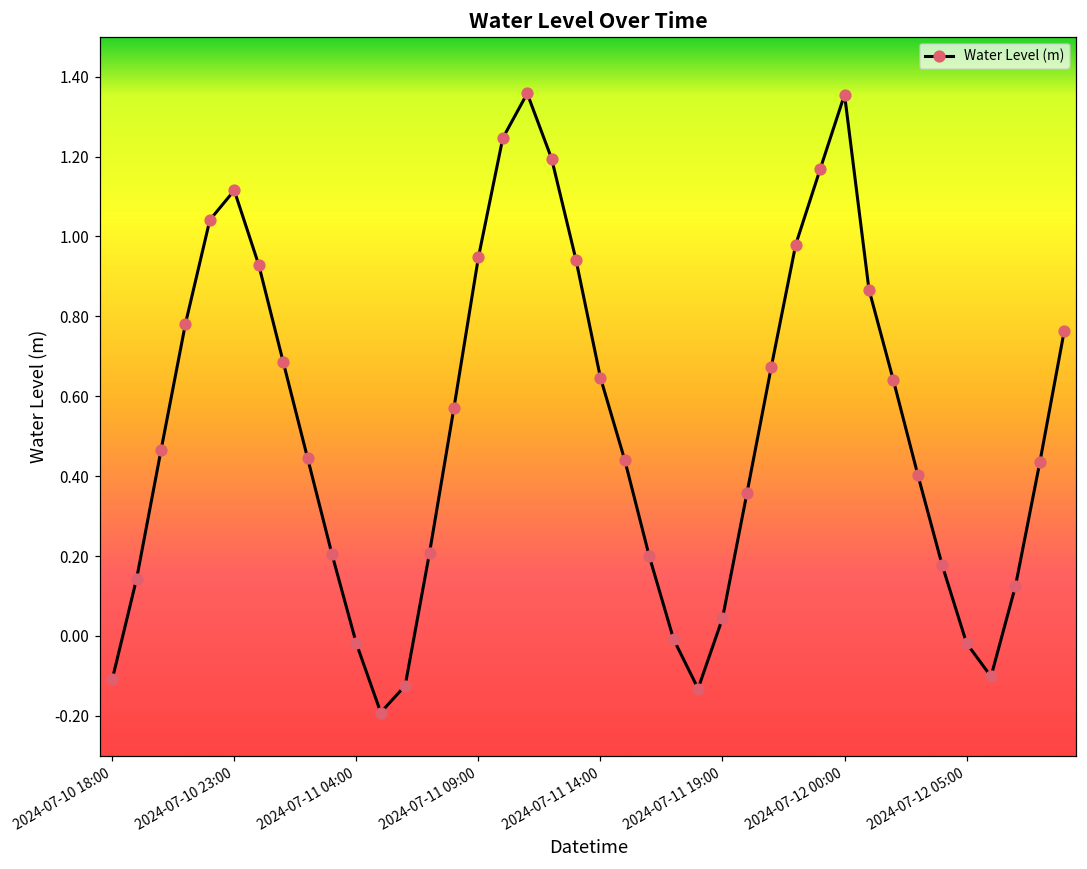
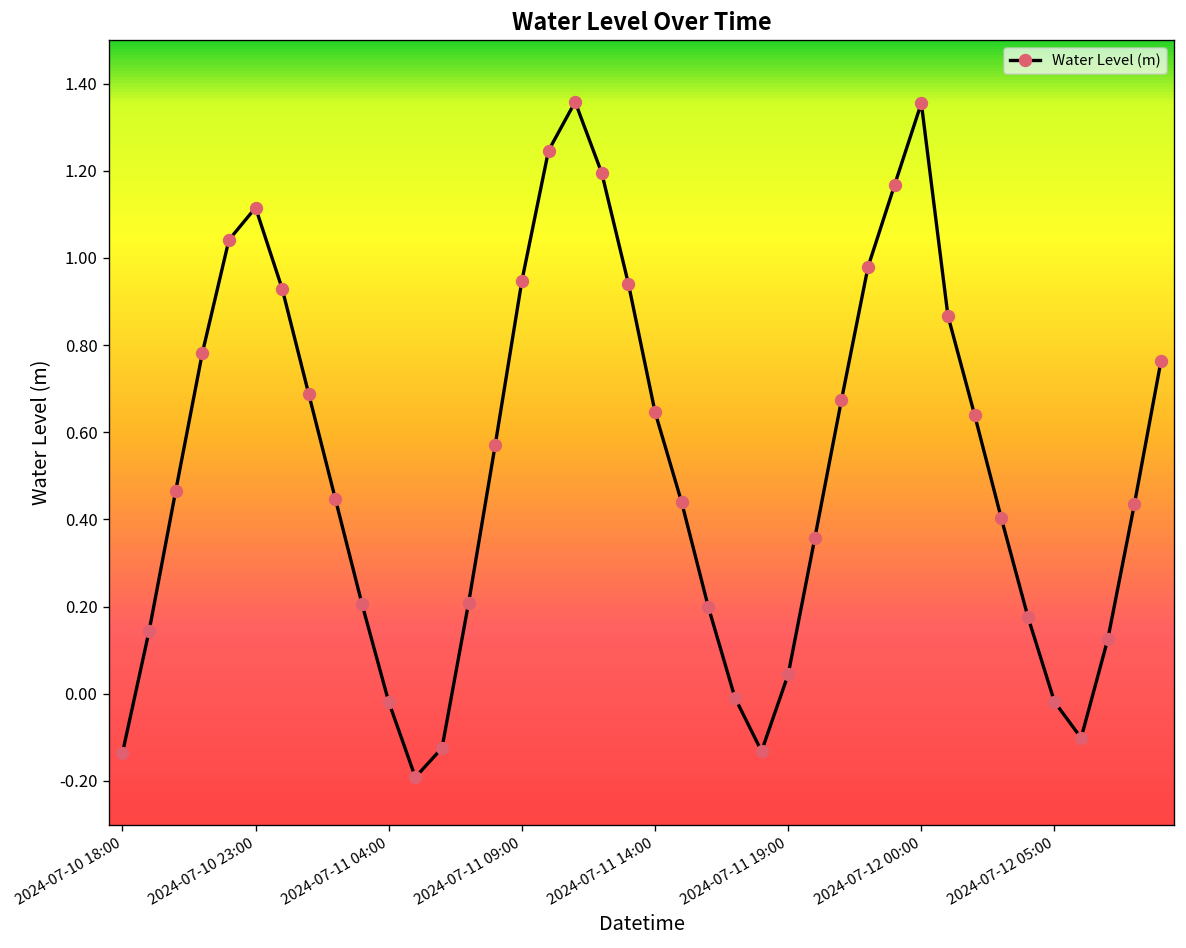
  {
-   "2024-07-10 18:00": -0.11,
+   "2024-07-10 18:00": -0.14,
    "2024-07-10 23:00": 1.12,
    "2024-07-11 04:00": -0.02,
    "2024-07-11 09:00": 0.95,
    "2024-07-11 14:00": 0.65,
    "2024-07-11 19:00": 0.04,
    "2024-07-12 00:00": 1.36,
    "2024-07-12 05:00": -0.02
  }
